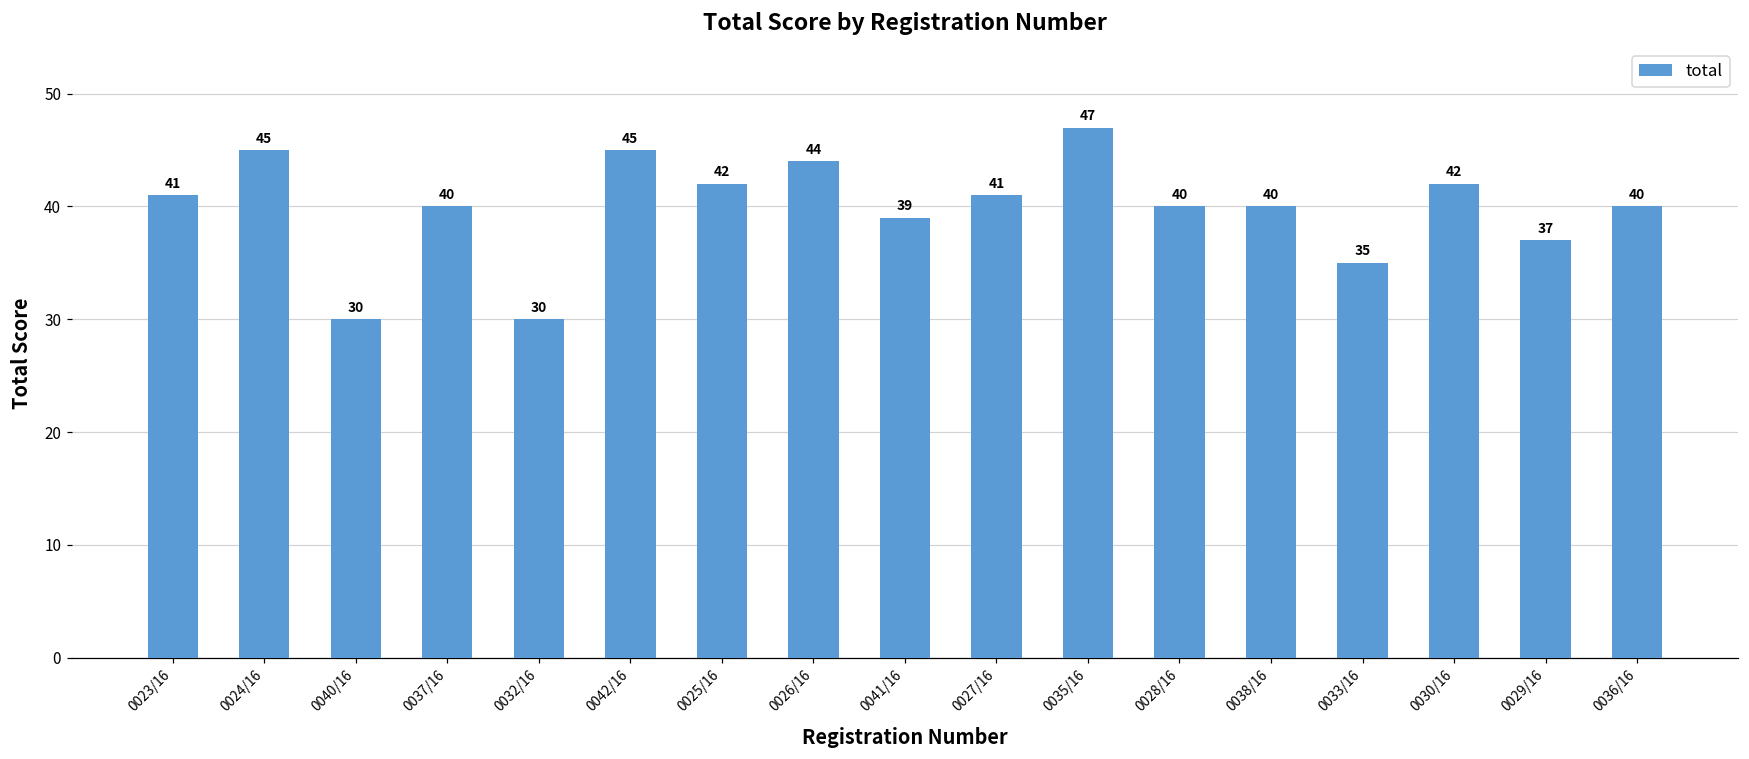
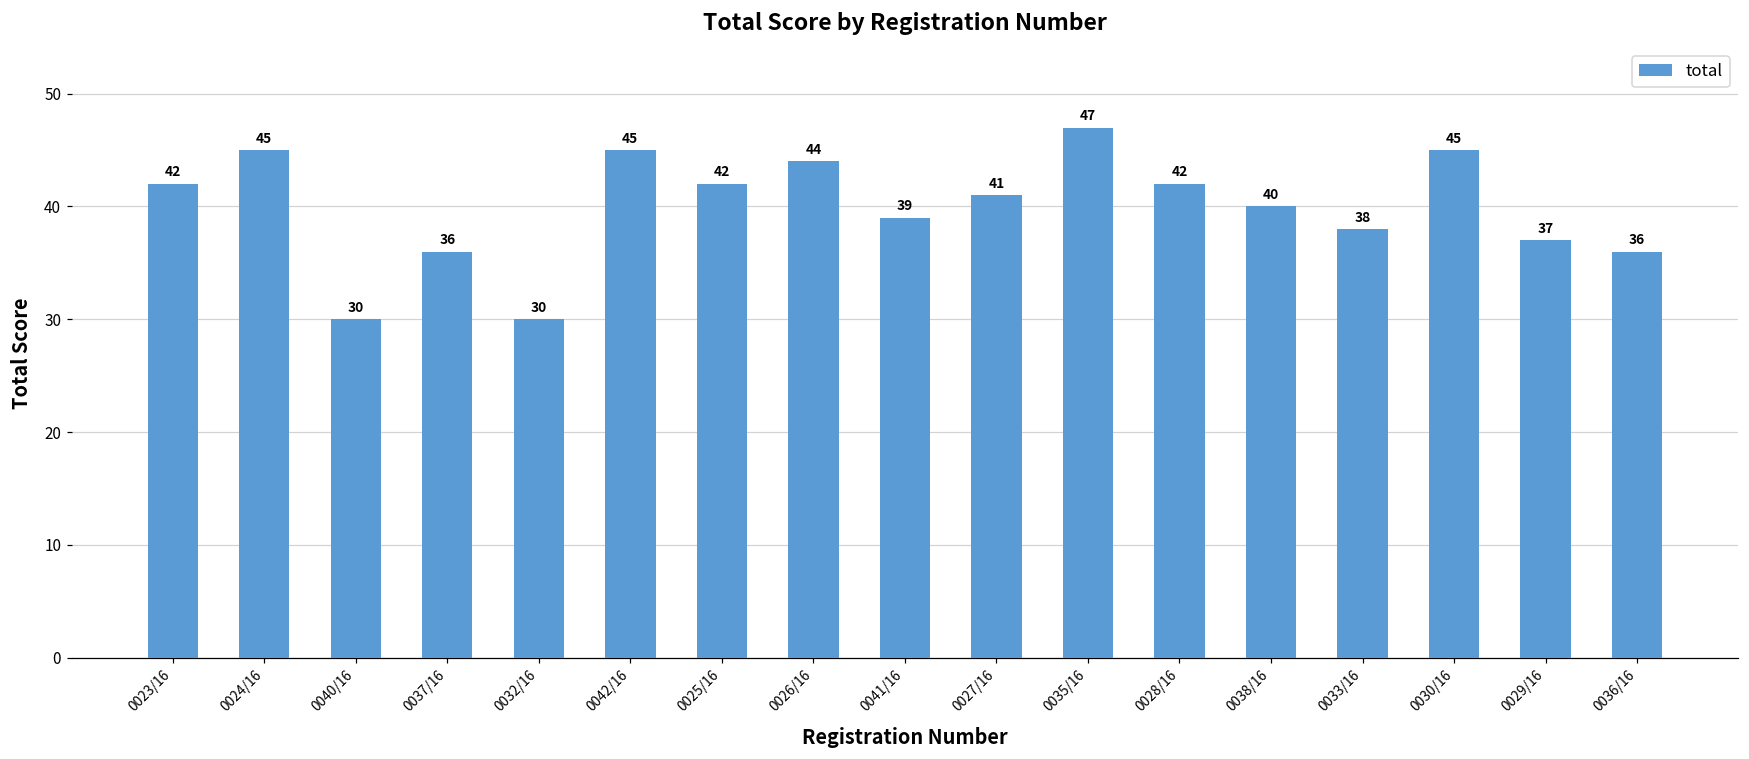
  {
-   "0023/16": 41,
+   "0023/16": 42,
    "0024/16": 45,
    "0040/16": 30,
-   "0037/16": 40,
+   "0037/16": 36,
    "0032/16": 30,
    "0042/16": 45,
    "0025/16": 42,
    "0026/16": 44,
    "0041/16": 39,
    "0027/16": 41,
    "0035/16": 47,
-   "0028/16": 40,
+   "0028/16": 42,
    "0038/16": 40,
-   "0033/16": 35,
-   "0030/16": 42,
+   "0033/16": 38,
+   "0030/16": 45,
    "0029/16": 37,
-   "0036/16": 40
+   "0036/16": 36
  }
